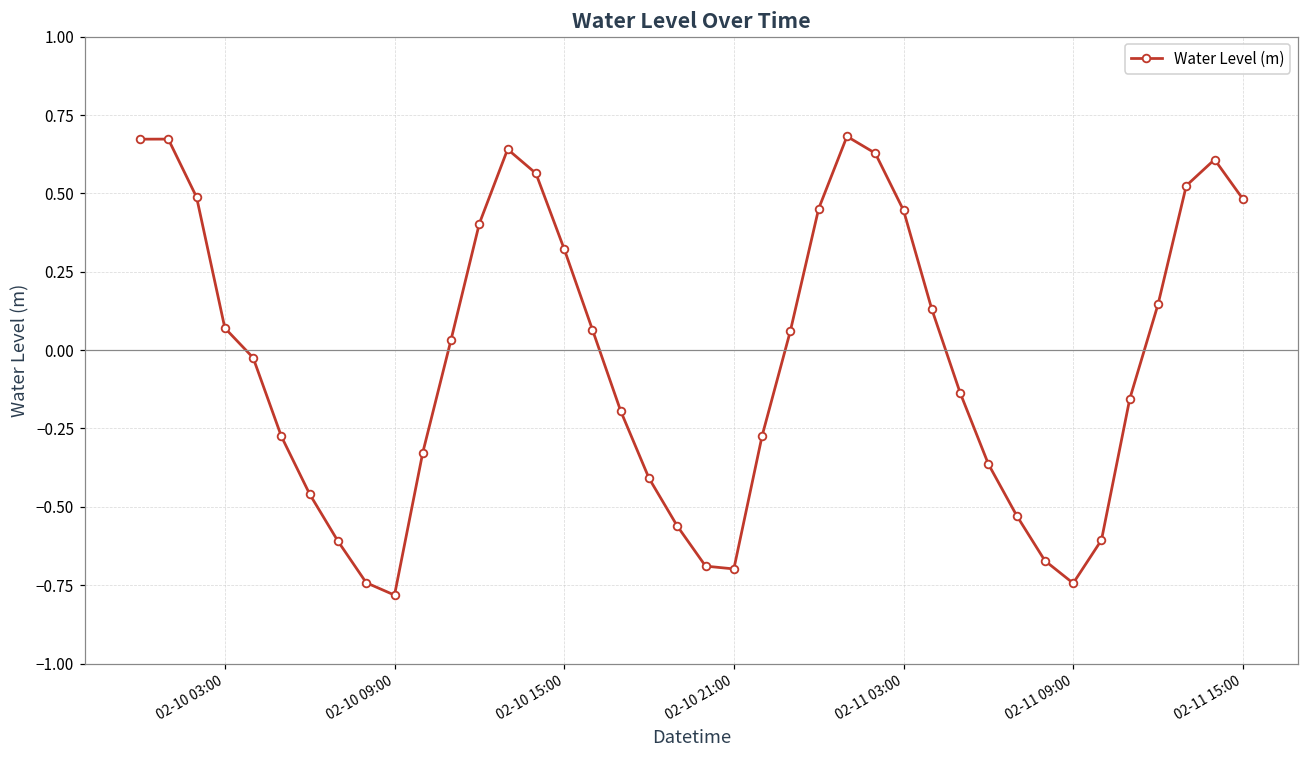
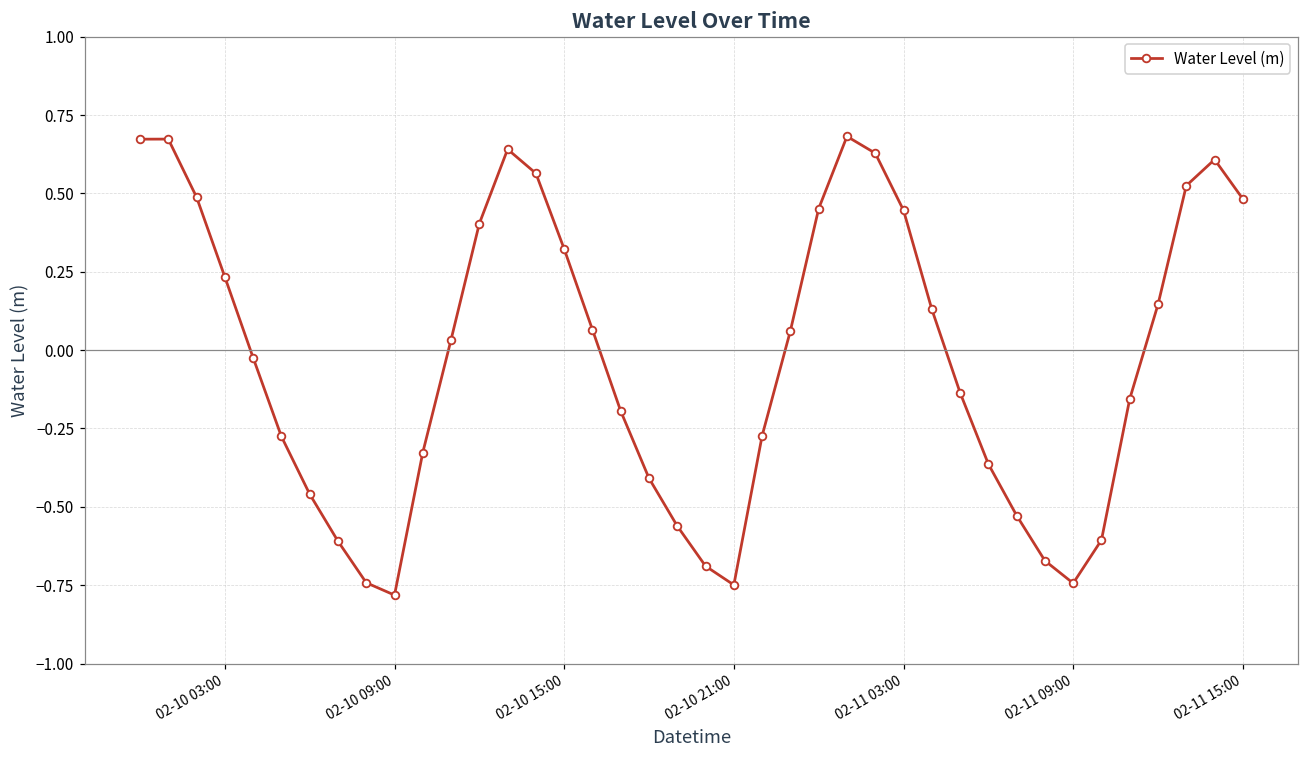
  {
-   "02-10 03:00": 0.07,
+   "02-10 03:00": 0.23,
    "02-10 09:00": -0.78,
    "02-10 15:00": 0.32,
-   "02-10 21:00": -0.70,
+   "02-10 21:00": -0.75,
    "02-11 03:00": 0.45,
    "02-11 09:00": -0.74,
    "02-11 15:00": 0.48
  }
